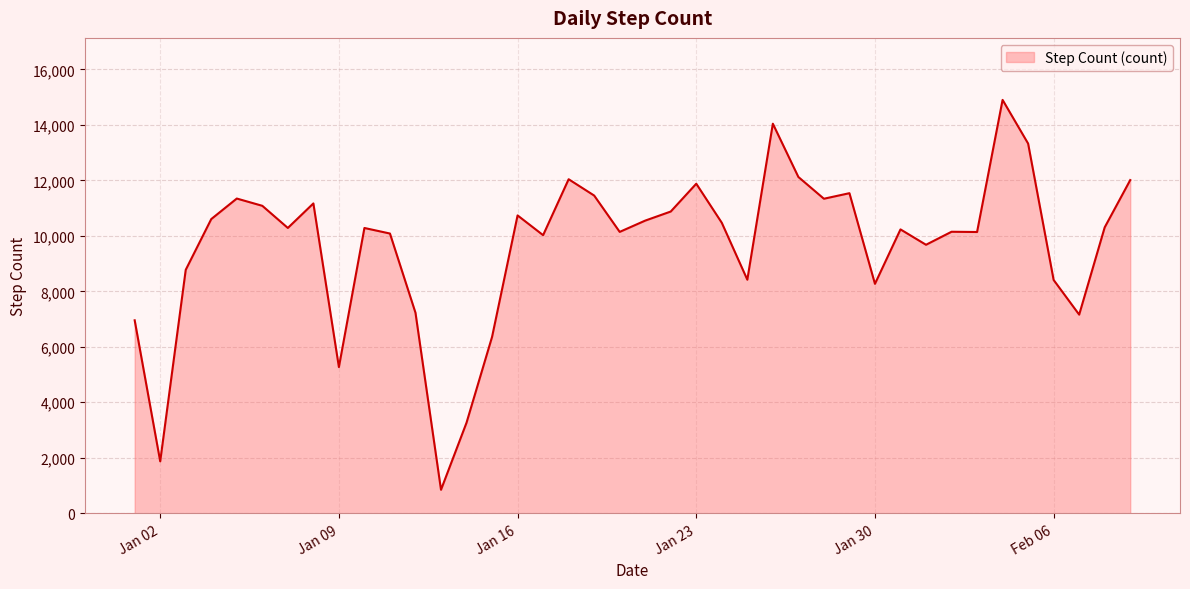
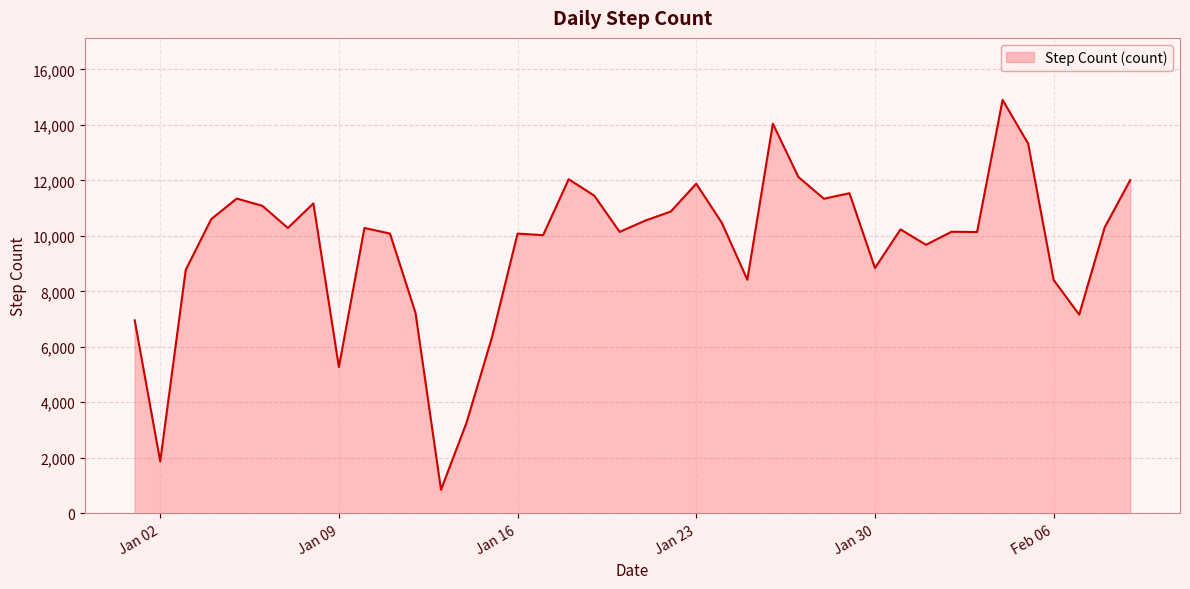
  {
    "Jan 02": "1,900",
    "Jan 09": "5,300",
-   "Jan 16": "10,700",
+   "Jan 16": "10,100",
    "Jan 23": "11,900",
-   "Jan 30": "8,300",
+   "Jan 30": "8,800",
    "Feb 06": "8,400"
  }
